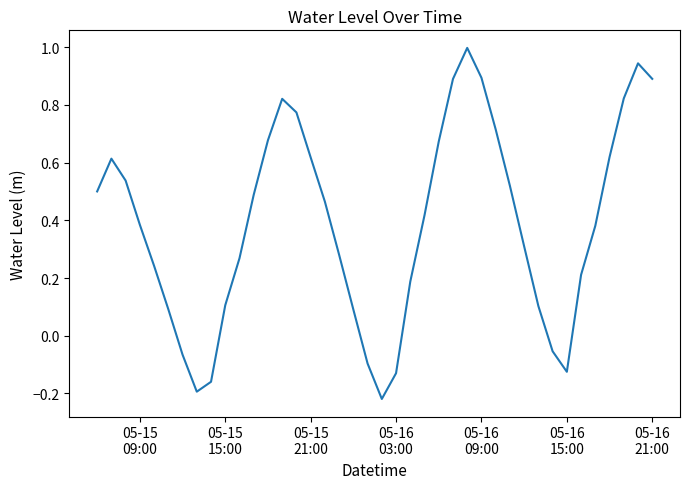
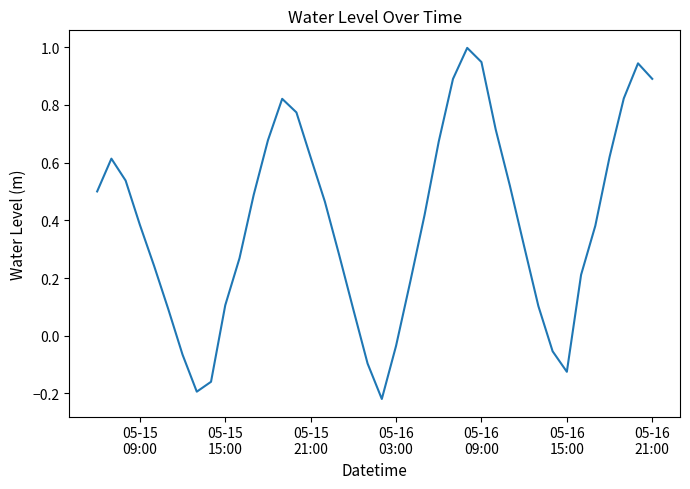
  {
    "05-15 09:00": 0.38,
    "05-15 15:00": 0.11,
    "05-15 21:00": 0.62,
-   "05-16 03:00": -0.13,
-   "05-16 09:00": 0.89,
+   "05-16 03:00": -0.04,
+   "05-16 09:00": 0.95,
    "05-16 15:00": -0.12,
    "05-16 21:00": 0.89
  }
